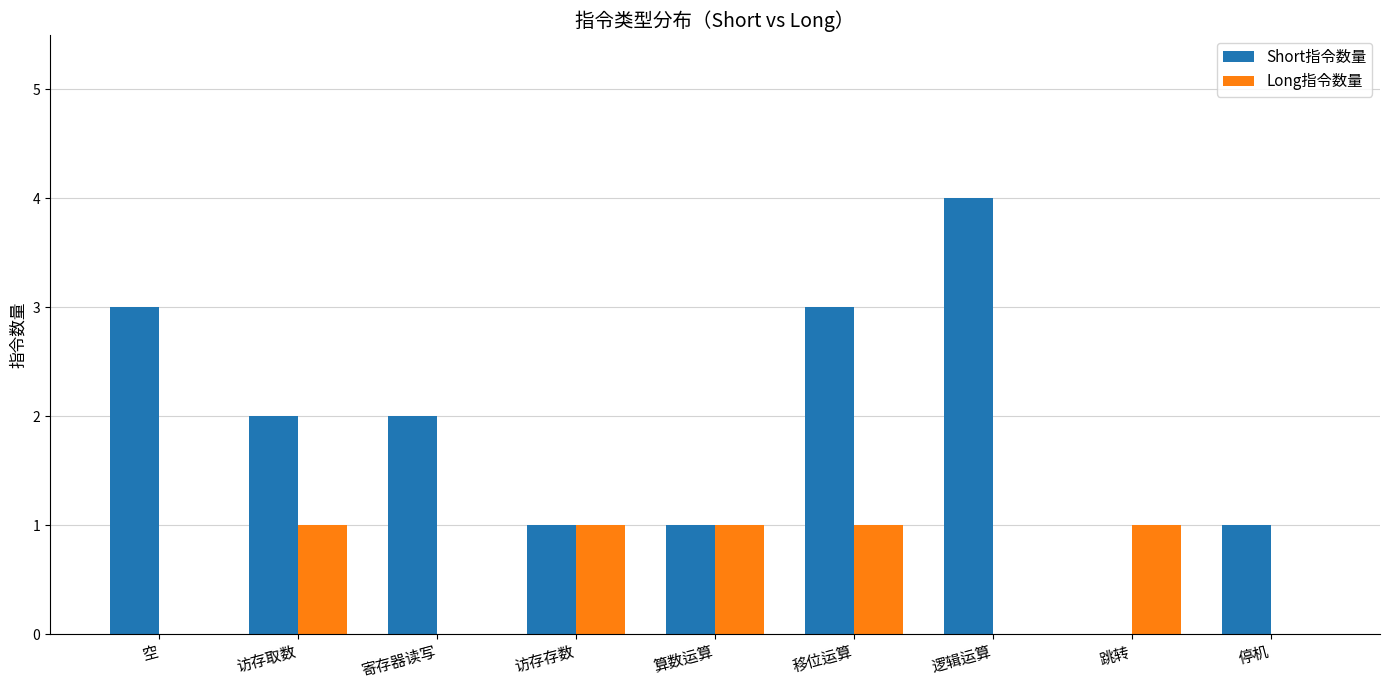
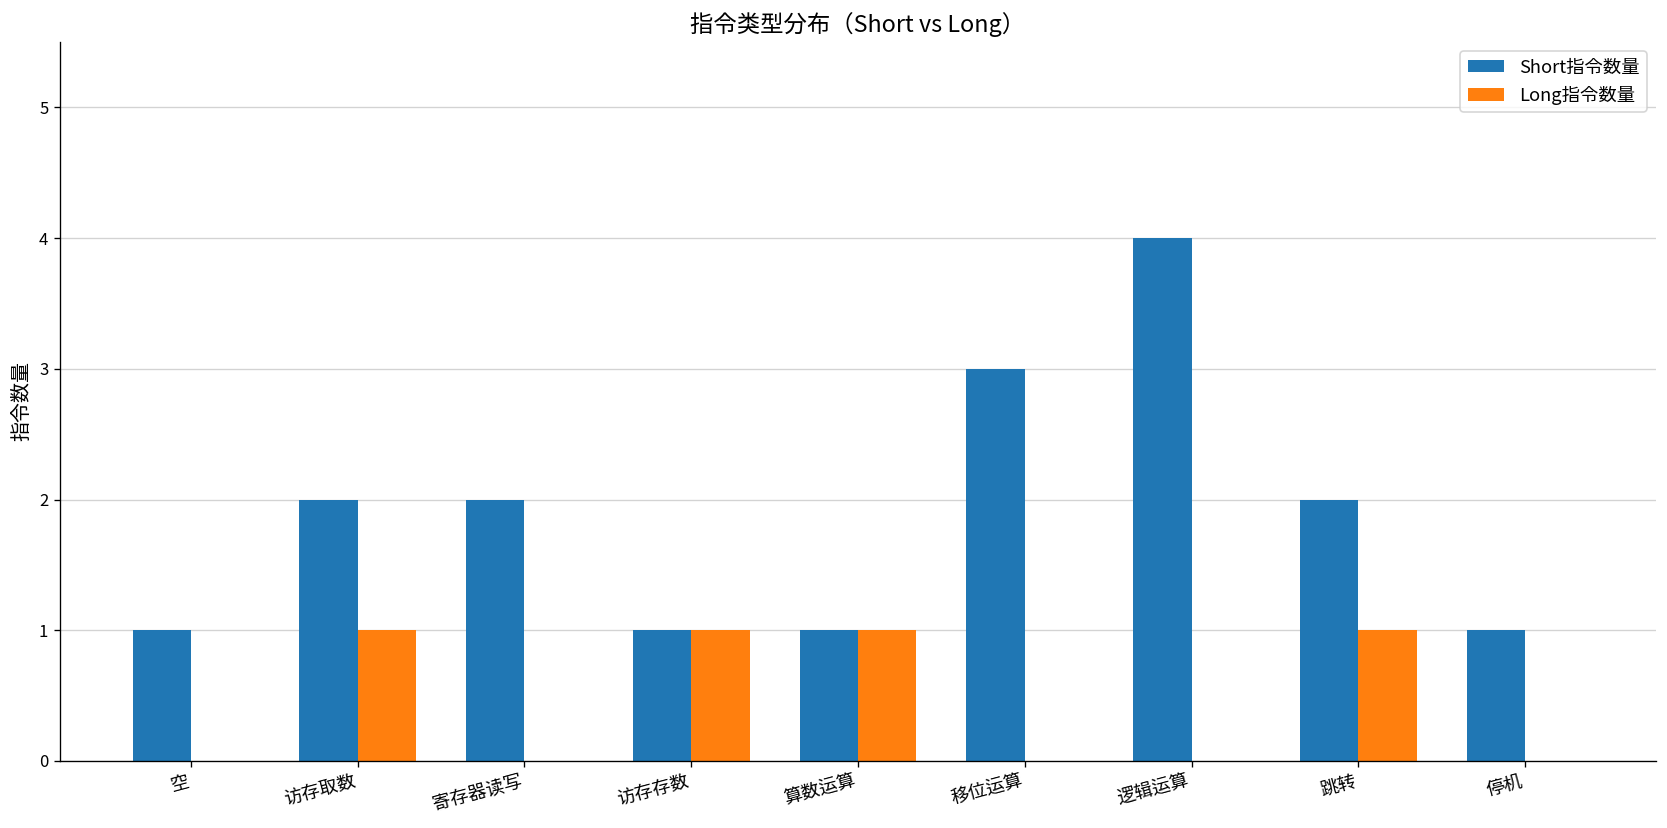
  {
    "Short指令数量": {
-     "空": 3,
+     "空": 1,
      "访存取数": 2,
      "寄存器读写": 2,
      "访存存数": 1,
      "算数运算": 1,
      "移位运算": 3,
      "逻辑运算": 4,
-     "跳转": 0,
+     "跳转": 2,
      "停机": 1
    },
    "Long指令数量": {
      "空": 0,
      "访存取数": 1,
      "寄存器读写": 0,
      "访存存数": 1,
      "算数运算": 1,
-     "移位运算": 1,
+     "移位运算": 0,
      "逻辑运算": 0,
      "跳转": 1,
      "停机": 0
    }
  }
